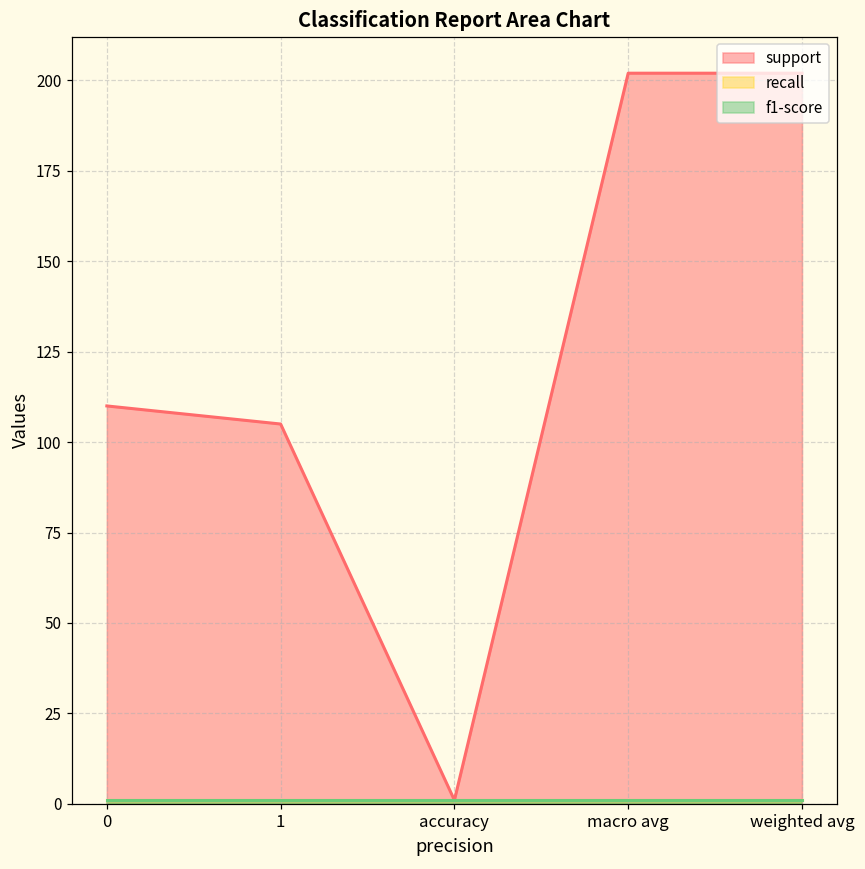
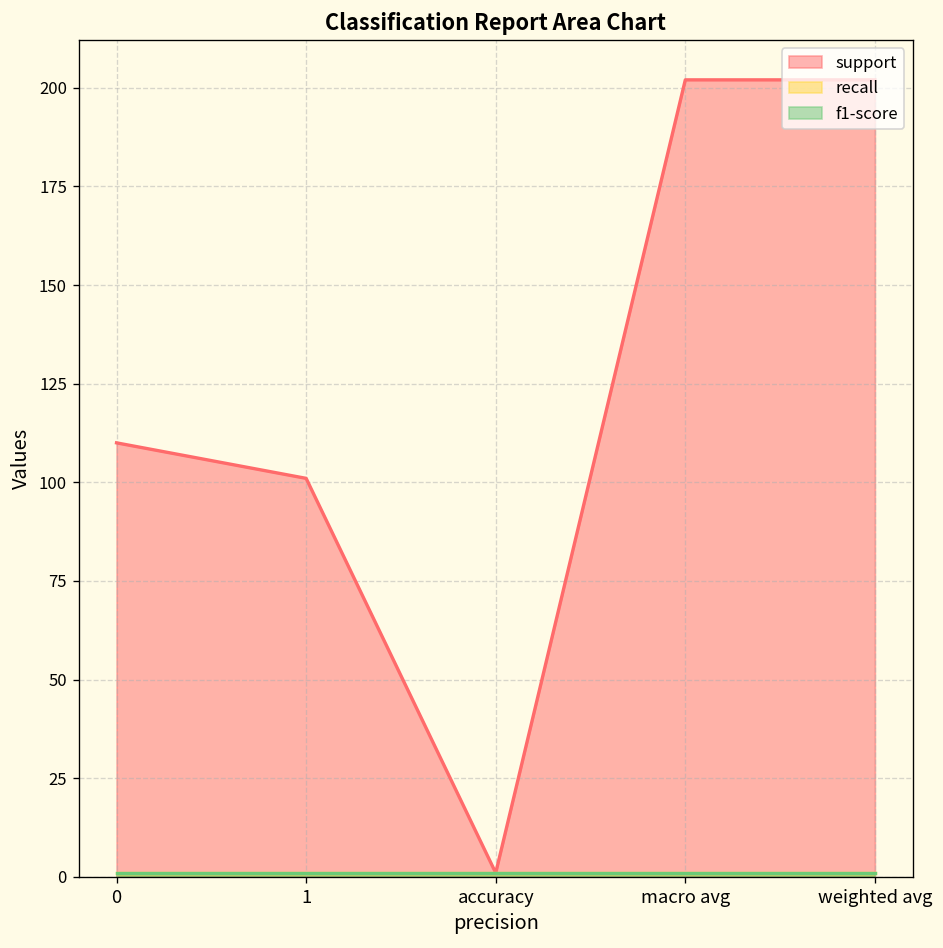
  {
    "support": {
      "0": 110,
-     "1": 105,
+     "1": 101,
      "macro avg": 202
    },
    "f1-score": {
      "0": 1,
      "1": 1,
      "macro avg": 1,
      "weighted avg": 1
    }
  }
